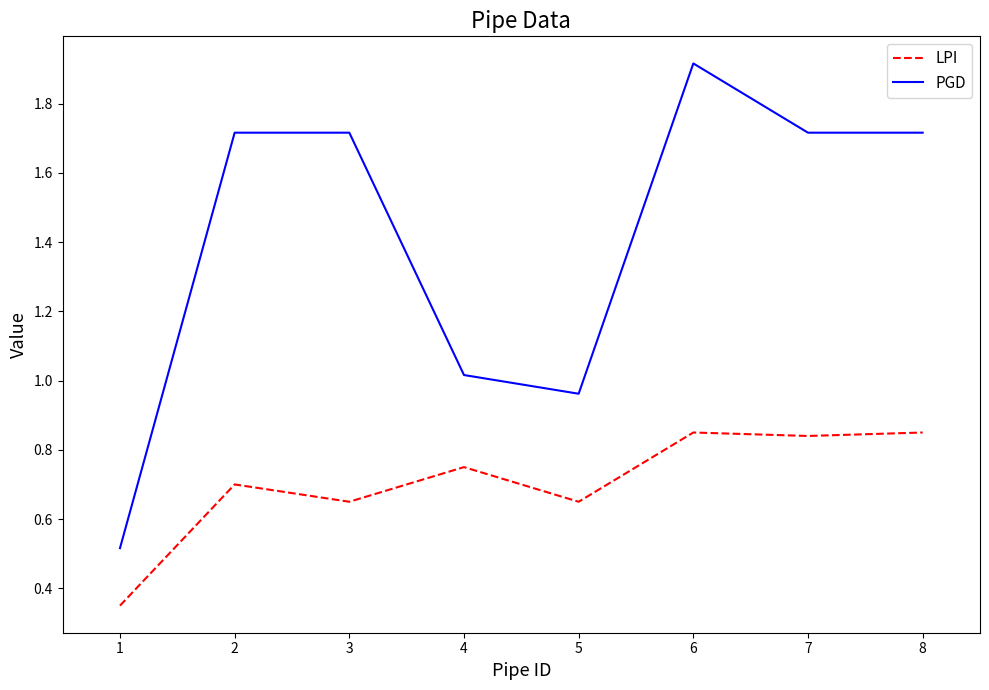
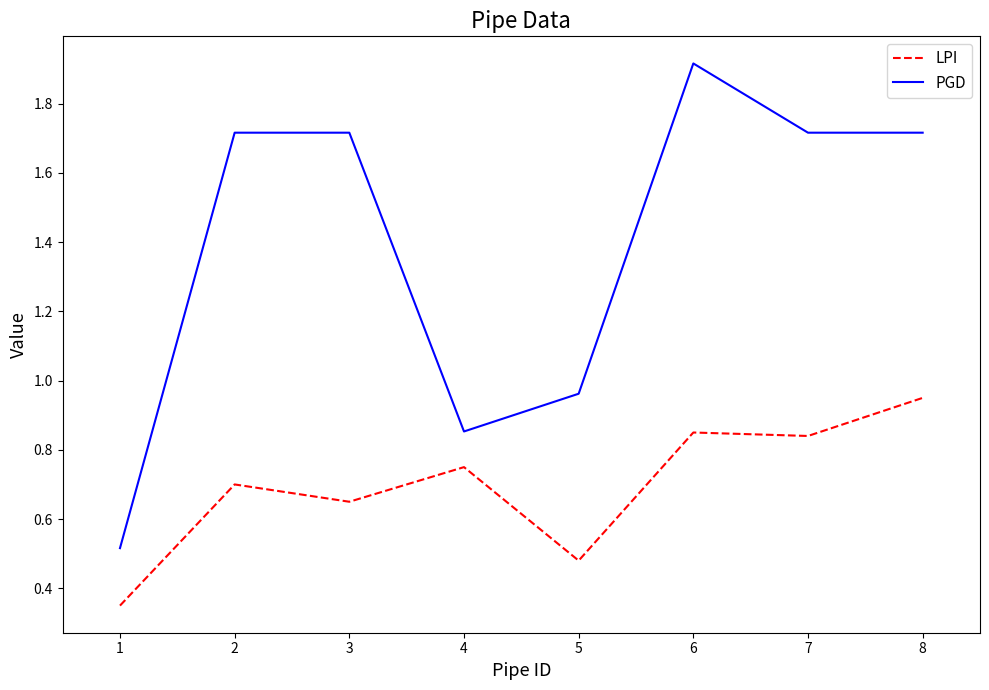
  {
    "LPI": {
      "1": 0.35,
      "2": 0.70,
      "3": 0.65,
      "4": 0.75,
-     "5": 0.65,
+     "5": 0.48,
      "6": 0.85,
      "7": 0.84,
-     "8": 0.85
+     "8": 0.95
    },
    "PGD": {
      "1": 0.52,
      "2": 1.72,
      "3": 1.72,
-     "4": 1.02,
+     "4": 0.85,
      "5": 0.96,
      "6": 1.92,
      "7": 1.72,
      "8": 1.72
    }
  }
